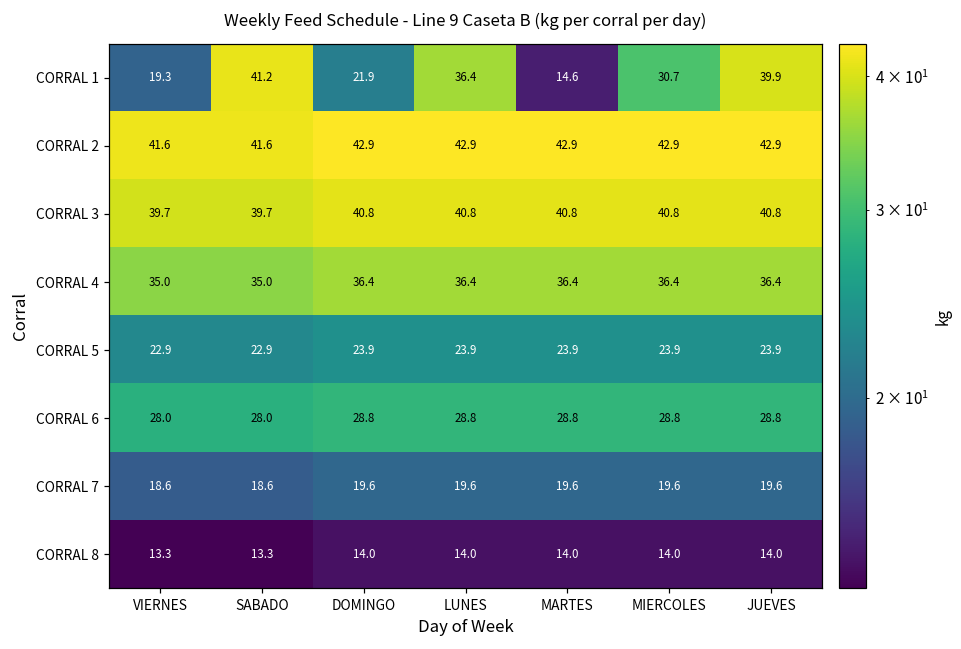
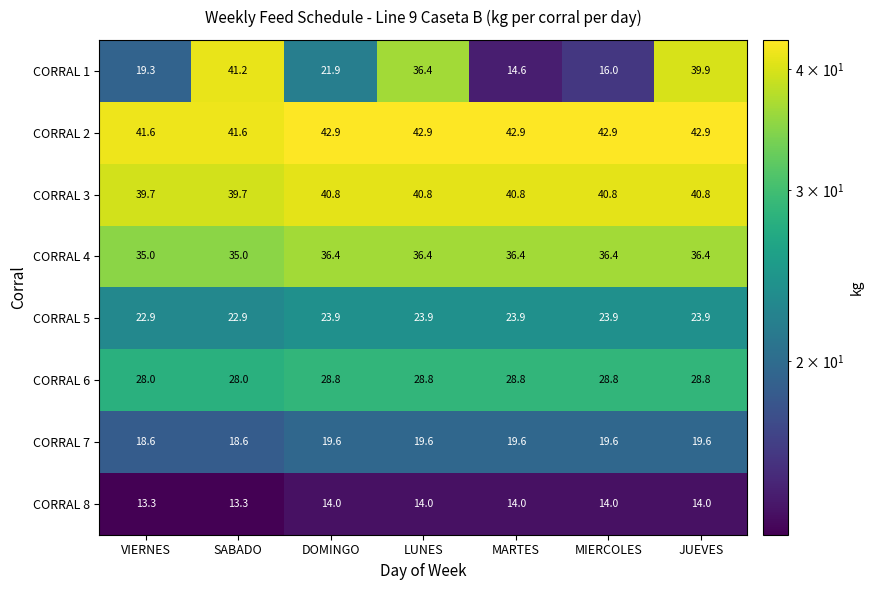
  {
    "CORRAL 1": {
      "VIERNES": 19.3,
      "SABADO": 41.2,
      "DOMINGO": 21.9,
      "LUNES": 36.4,
      "MARTES": 14.6,
-     "MIERCOLES": 30.7,
+     "MIERCOLES": 16.0,
      "JUEVES": 39.9
    },
    "CORRAL 2": {
      "VIERNES": 41.6,
      "SABADO": 41.6,
      "DOMINGO": 42.9,
      "LUNES": 42.9,
      "MARTES": 42.9,
      "MIERCOLES": 42.9,
      "JUEVES": 42.9
    },
    "CORRAL 3": {
      "VIERNES": 39.7,
      "SABADO": 39.7,
      "DOMINGO": 40.8,
      "LUNES": 40.8,
      "MARTES": 40.8,
      "MIERCOLES": 40.8,
      "JUEVES": 40.8
    },
    "CORRAL 4": {
      "VIERNES": 35.0,
      "SABADO": 35.0,
      "DOMINGO": 36.4,
      "LUNES": 36.4,
      "MARTES": 36.4,
      "MIERCOLES": 36.4,
      "JUEVES": 36.4
    },
    "CORRAL 5": {
      "VIERNES": 22.9,
      "SABADO": 22.9,
      "DOMINGO": 23.9,
      "LUNES": 23.9,
      "MARTES": 23.9,
      "MIERCOLES": 23.9,
      "JUEVES": 23.9
    },
    "CORRAL 6": {
      "VIERNES": 28.0,
      "SABADO": 28.0,
      "DOMINGO": 28.8,
      "LUNES": 28.8,
      "MARTES": 28.8,
      "MIERCOLES": 28.8,
      "JUEVES": 28.8
    },
    "CORRAL 7": {
      "VIERNES": 18.6,
      "SABADO": 18.6,
      "DOMINGO": 19.6,
      "LUNES": 19.6,
      "MARTES": 19.6,
      "MIERCOLES": 19.6,
      "JUEVES": 19.6
    },
    "CORRAL 8": {
      "VIERNES": 13.3,
      "SABADO": 13.3,
      "DOMINGO": 14.0,
      "LUNES": 14.0,
      "MARTES": 14.0,
      "MIERCOLES": 14.0,
      "JUEVES": 14.0
    }
  }
